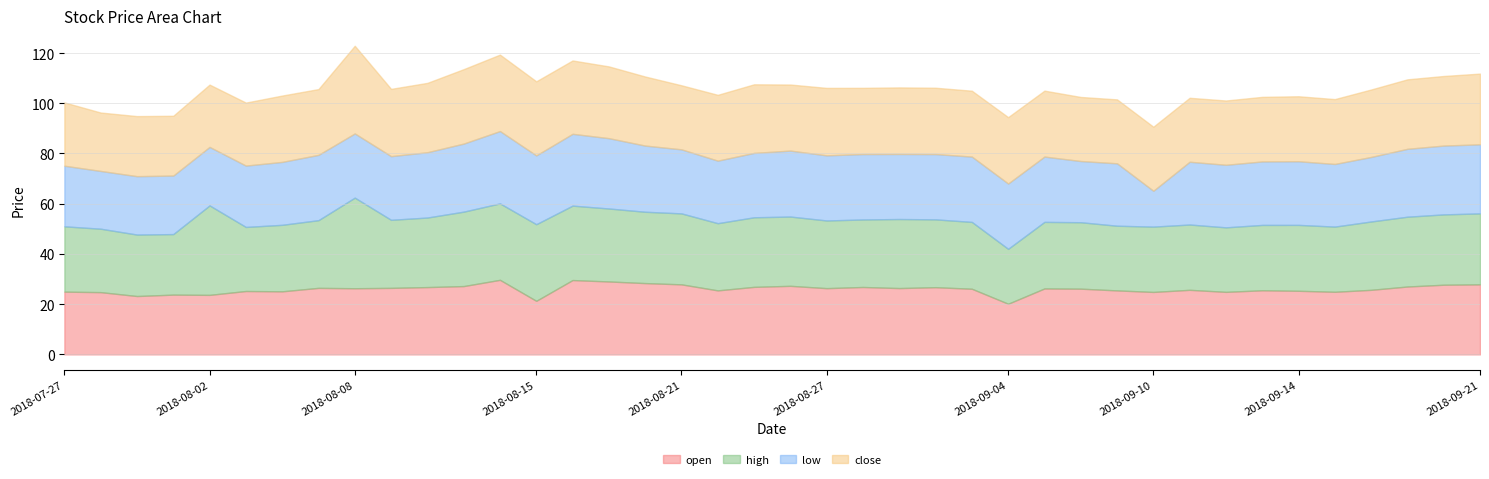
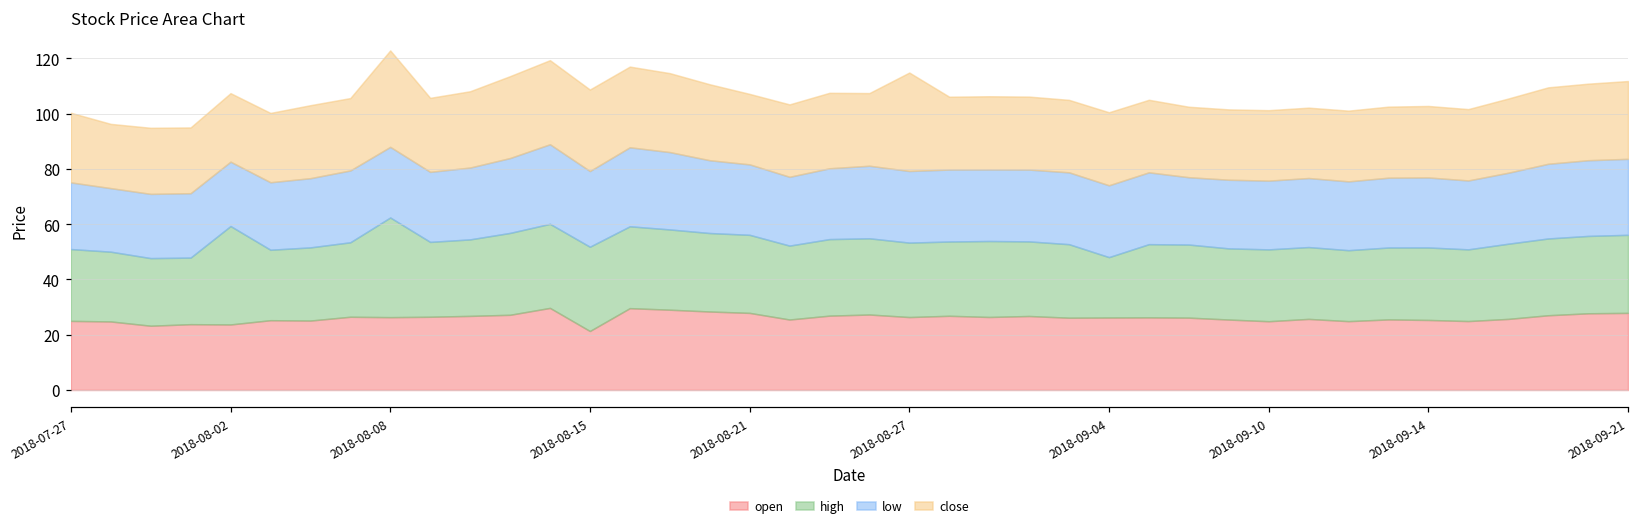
  {
    "open": {
      "2018-07-27": 25,
      "2018-08-02": 24,
      "2018-08-08": 26,
      "2018-08-15": 21,
      "2018-08-21": 28,
      "2018-08-27": 26,
-     "2018-09-04": 20,
+     "2018-09-04": 26,
      "2018-09-10": 25,
      "2018-09-14": 25,
      "2018-09-21": 28
    },
    "high": {
      "2018-07-27": 26,
      "2018-08-02": 36,
      "2018-08-08": 36,
      "2018-08-15": 31,
      "2018-08-21": 28,
      "2018-08-27": 27,
      "2018-09-04": 22,
      "2018-09-10": 26,
      "2018-09-14": 26,
      "2018-09-21": 28
    },
    "low": {
      "2018-07-27": 24,
      "2018-08-02": 23,
      "2018-08-08": 26,
      "2018-08-15": 27,
      "2018-08-21": 26,
      "2018-08-27": 26,
      "2018-09-04": 26,
-     "2018-09-10": 14,
+     "2018-09-10": 25,
      "2018-09-14": 25,
      "2018-09-21": 28
    },
    "close": {
      "2018-07-27": 25,
      "2018-08-02": 25,
      "2018-08-08": 35,
      "2018-08-15": 29,
      "2018-08-21": 26,
-     "2018-08-27": 27,
+     "2018-08-27": 36,
      "2018-09-04": 26,
      "2018-09-10": 26,
      "2018-09-14": 26,
      "2018-09-21": 28
    }
  }
